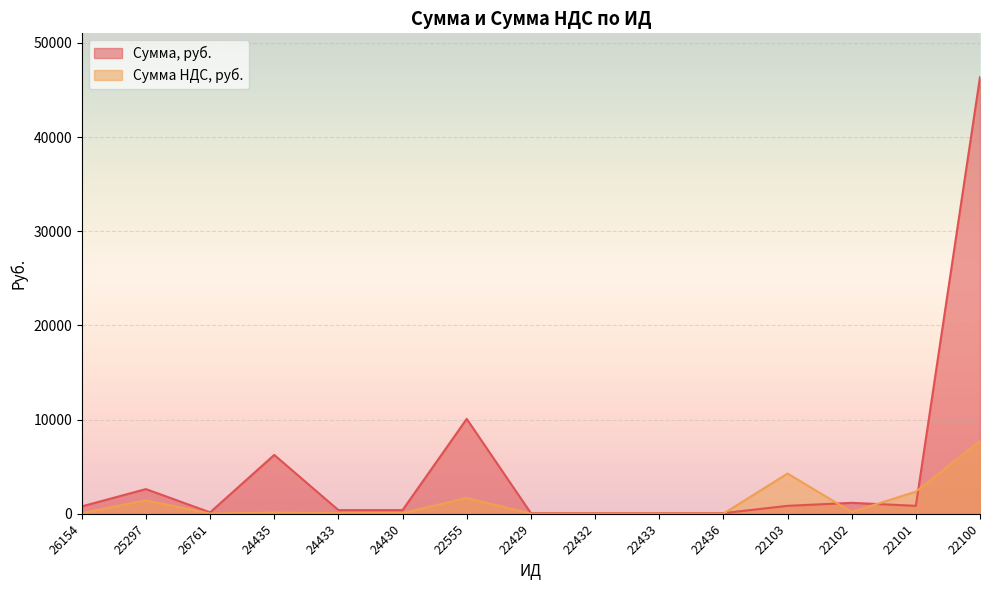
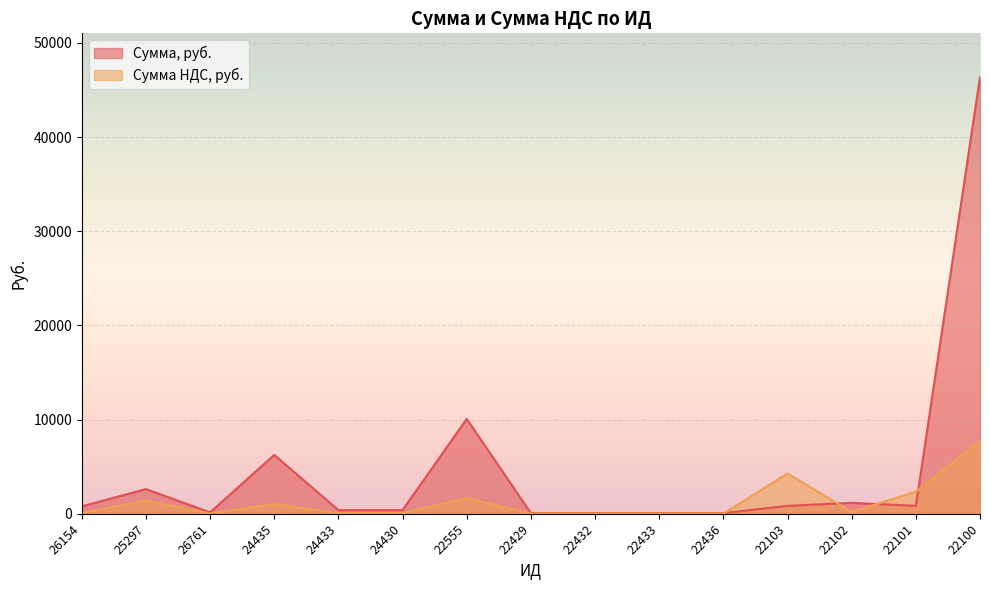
  {
    "Сумма, руб.": {
      "26154": 1000,
      "25297": 3000,
      "24435": 6000,
      "24433": 0,
      "24430": 0,
      "22555": 10000,
      "22103": 1000,
      "22102": 1000,
      "22101": 1000,
      "22100": 46000
    },
    "Сумма НДС, руб.": {
      "26154": 0,
      "25297": 1000,
-     "24435": 0,
+     "24435": 1000,
      "24433": 0,
      "24430": 0,
      "22555": 2000,
      "22103": 4000,
      "22102": 0,
      "22101": 2000,
      "22100": 8000
    }
  }
